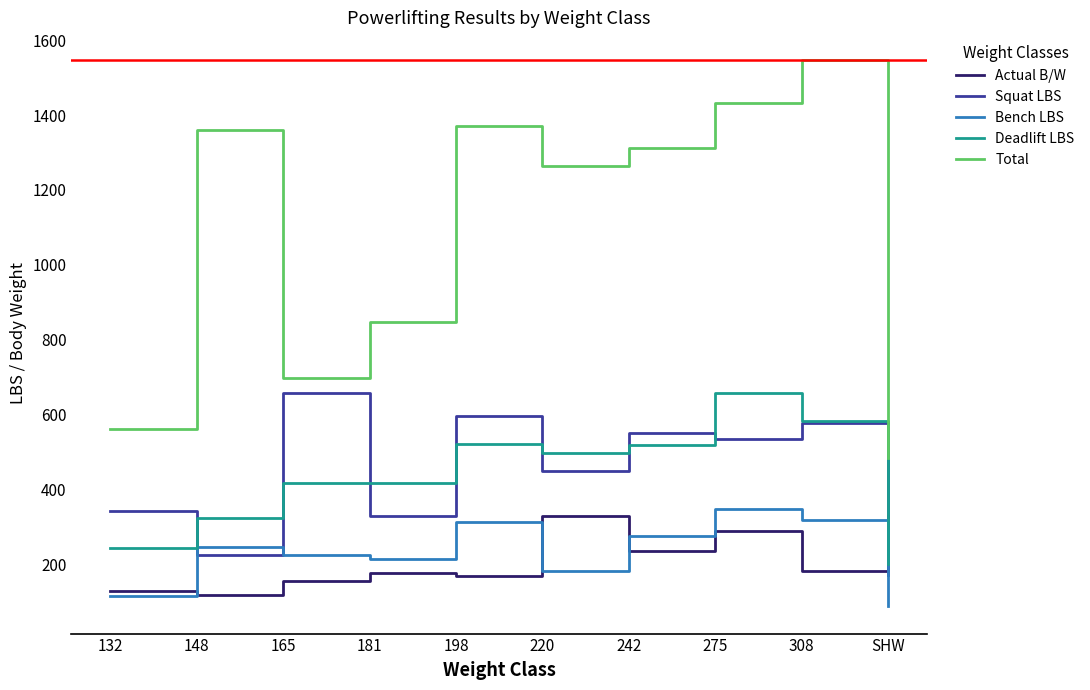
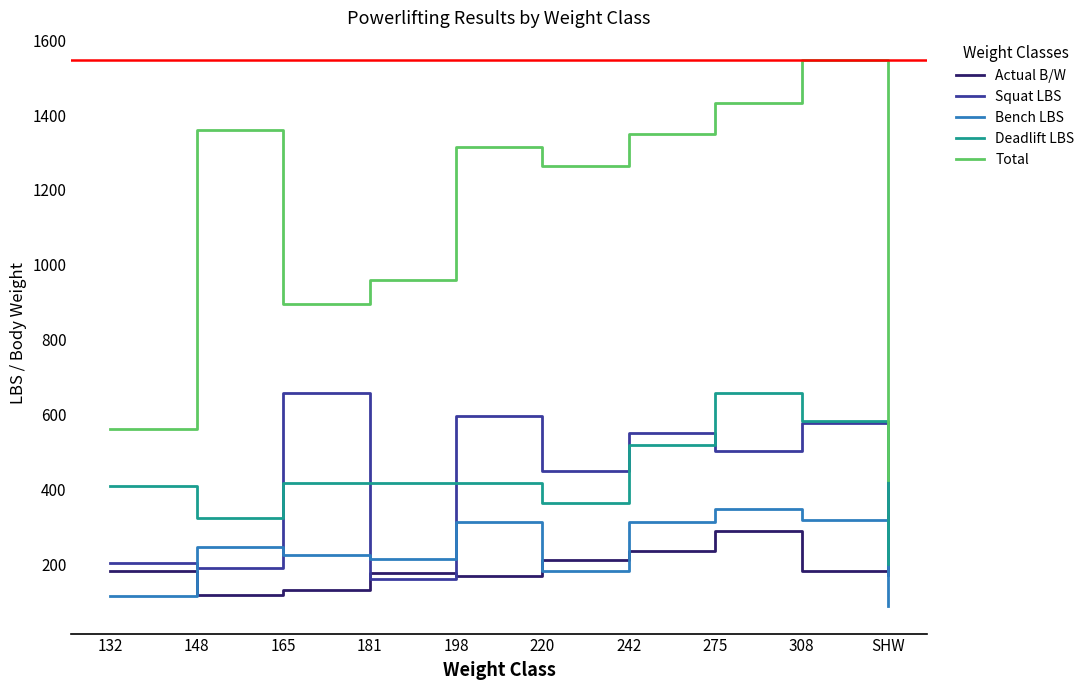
  {
    "Actual B/W": {
-     "132": 130,
+     "132": 180,
      "148": 120,
-     "165": 160,
+     "165": 130,
      "181": 180,
      "198": 170,
-     "220": 330,
+     "220": 210,
      "242": 240,
      "275": 290,
      "308": 180,
      "SHW": 330
    },
    "Squat LBS": {
-     "132": 340,
-     "148": 230,
+     "132": 200,
+     "148": 190,
      "165": 660,
-     "181": 330,
+     "181": 160,
      "198": 600,
      "220": 450,
      "242": 550,
-     "275": 530,
+     "275": 500,
      "SHW": 170
    },
    "Bench LBS": {
      "132": 120,
      "148": 250,
      "165": 230,
      "181": 210,
      "198": 310,
      "220": 180,
-     "242": 280,
+     "242": 310,
      "275": 350,
      "308": 320,
      "SHW": 90
    },
    "Deadlift LBS": {
-     "132": 240,
+     "132": 410,
      "148": 330,
      "165": 420,
      "181": 420,
-     "198": 520,
-     "220": 500,
+     "198": 420,
+     "220": 360,
      "242": 520,
      "275": 660,
      "SHW": 200
    },
    "Total": {
      "132": 560,
      "148": 1360,
-     "165": 700,
-     "181": 850,
-     "198": 1370,
+     "165": 900,
+     "181": 960,
+     "198": 1320,
      "220": 1260,
-     "242": 1310,
+     "242": 1350,
      "275": 1430,
      "308": 1550,
-     "SHW": 490
+     "SHW": 430
    }
  }
